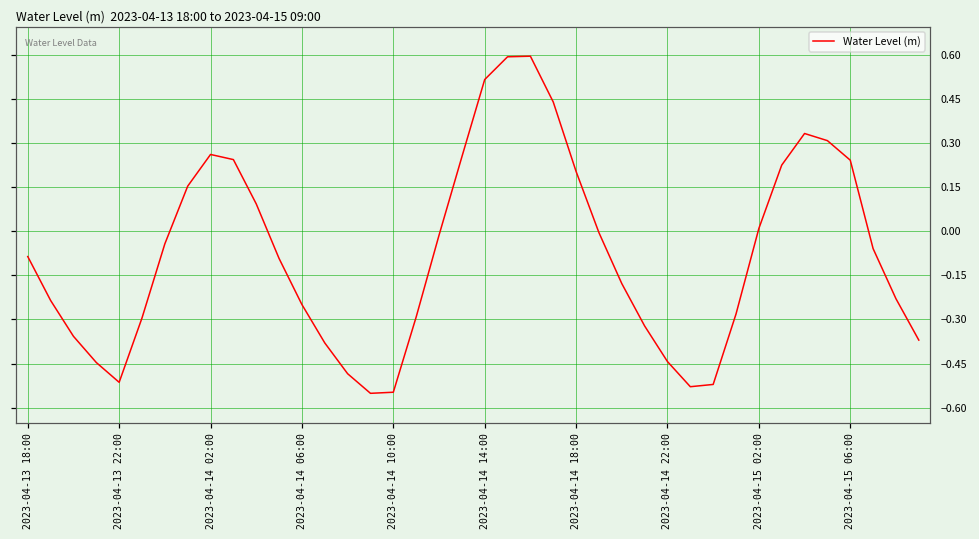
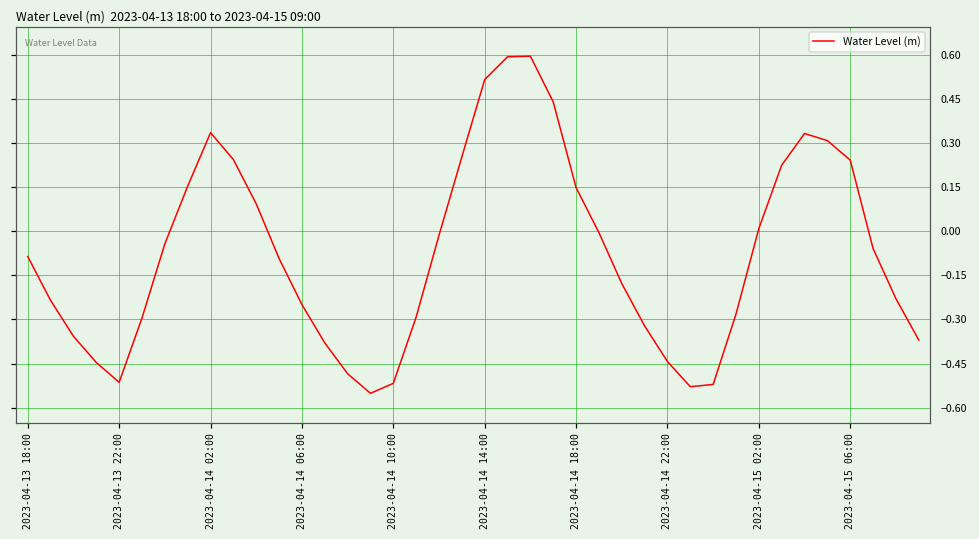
  {
    "2023-04-13 18:00": -0.09,
    "2023-04-13 22:00": -0.51,
-   "2023-04-14 02:00": 0.26,
+   "2023-04-14 02:00": 0.34,
    "2023-04-14 06:00": -0.25,
-   "2023-04-14 10:00": -0.55,
+   "2023-04-14 10:00": -0.52,
    "2023-04-14 14:00": 0.52,
-   "2023-04-14 18:00": 0.20,
+   "2023-04-14 18:00": 0.15,
    "2023-04-14 22:00": -0.44,
    "2023-04-15 02:00": 0.01,
    "2023-04-15 06:00": 0.24
  }
